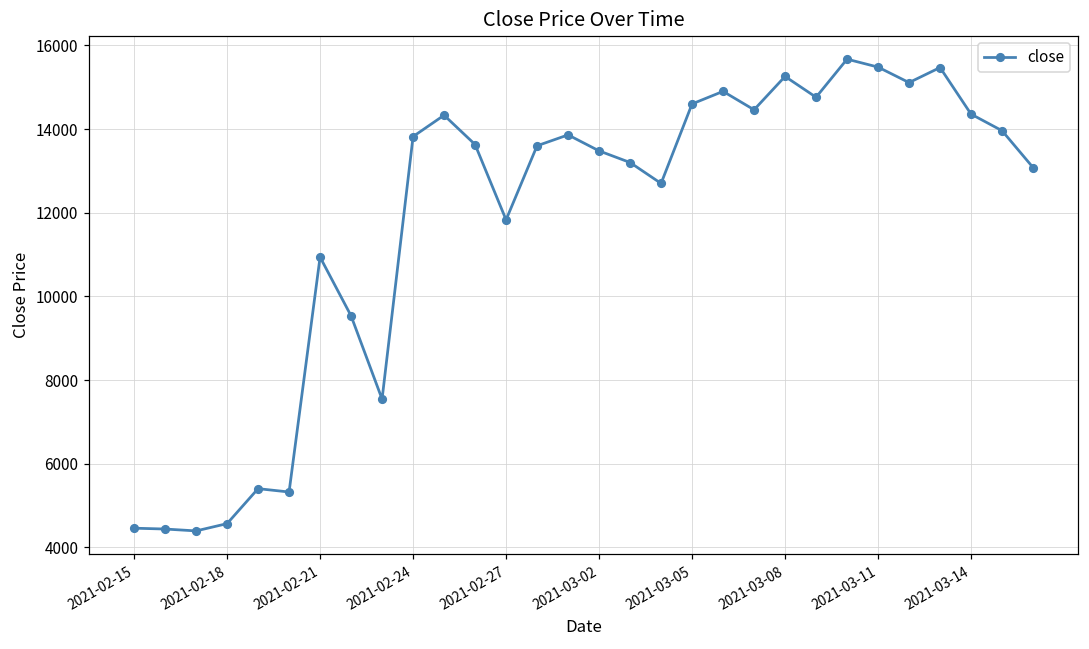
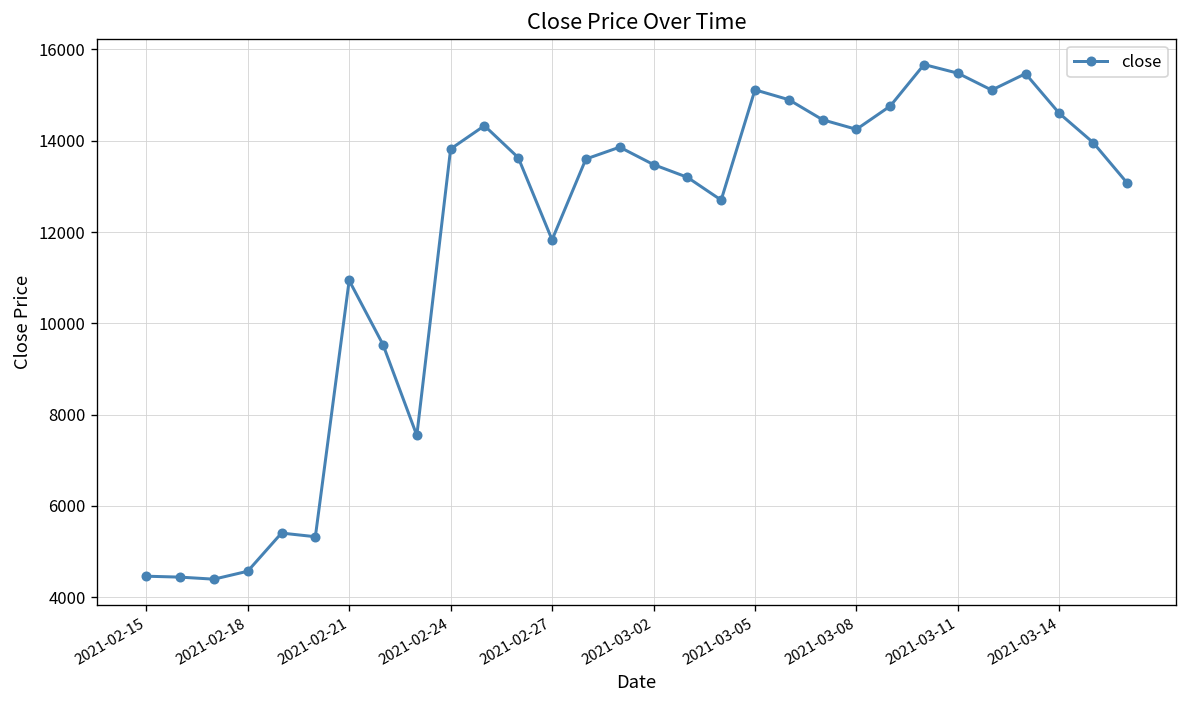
  {
    "2021-02-15": 4500,
    "2021-02-18": 4600,
    "2021-02-21": 10900,
    "2021-02-24": 13800,
    "2021-02-27": 11800,
    "2021-03-02": 13500,
-   "2021-03-05": 14600,
-   "2021-03-08": 15300,
+   "2021-03-05": 15100,
+   "2021-03-08": 14300,
    "2021-03-11": 15500,
-   "2021-03-14": 14400
+   "2021-03-14": 14600
  }
